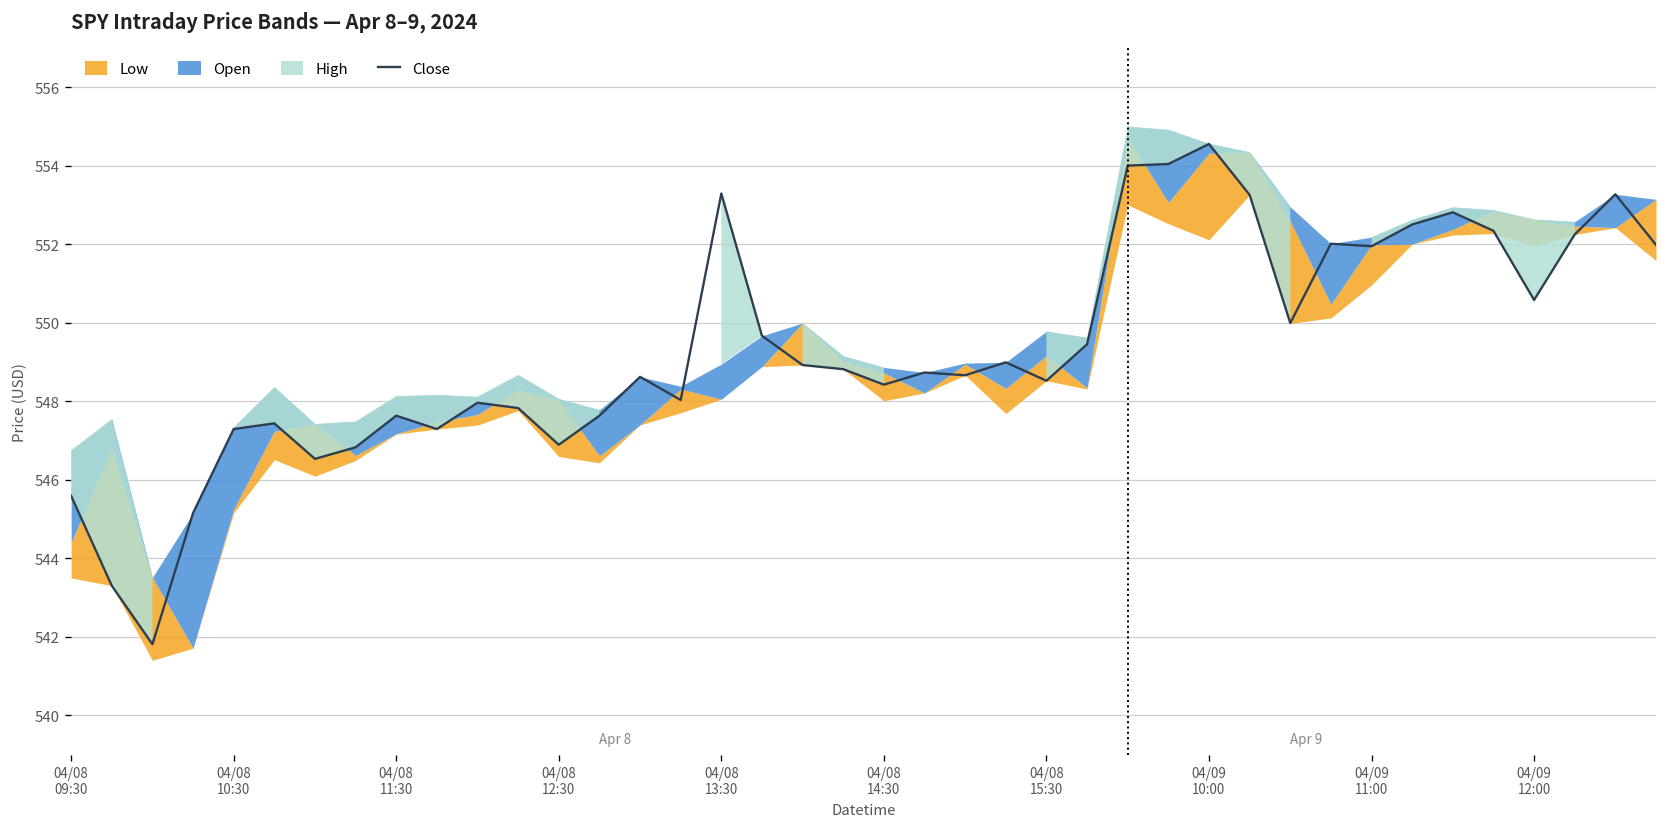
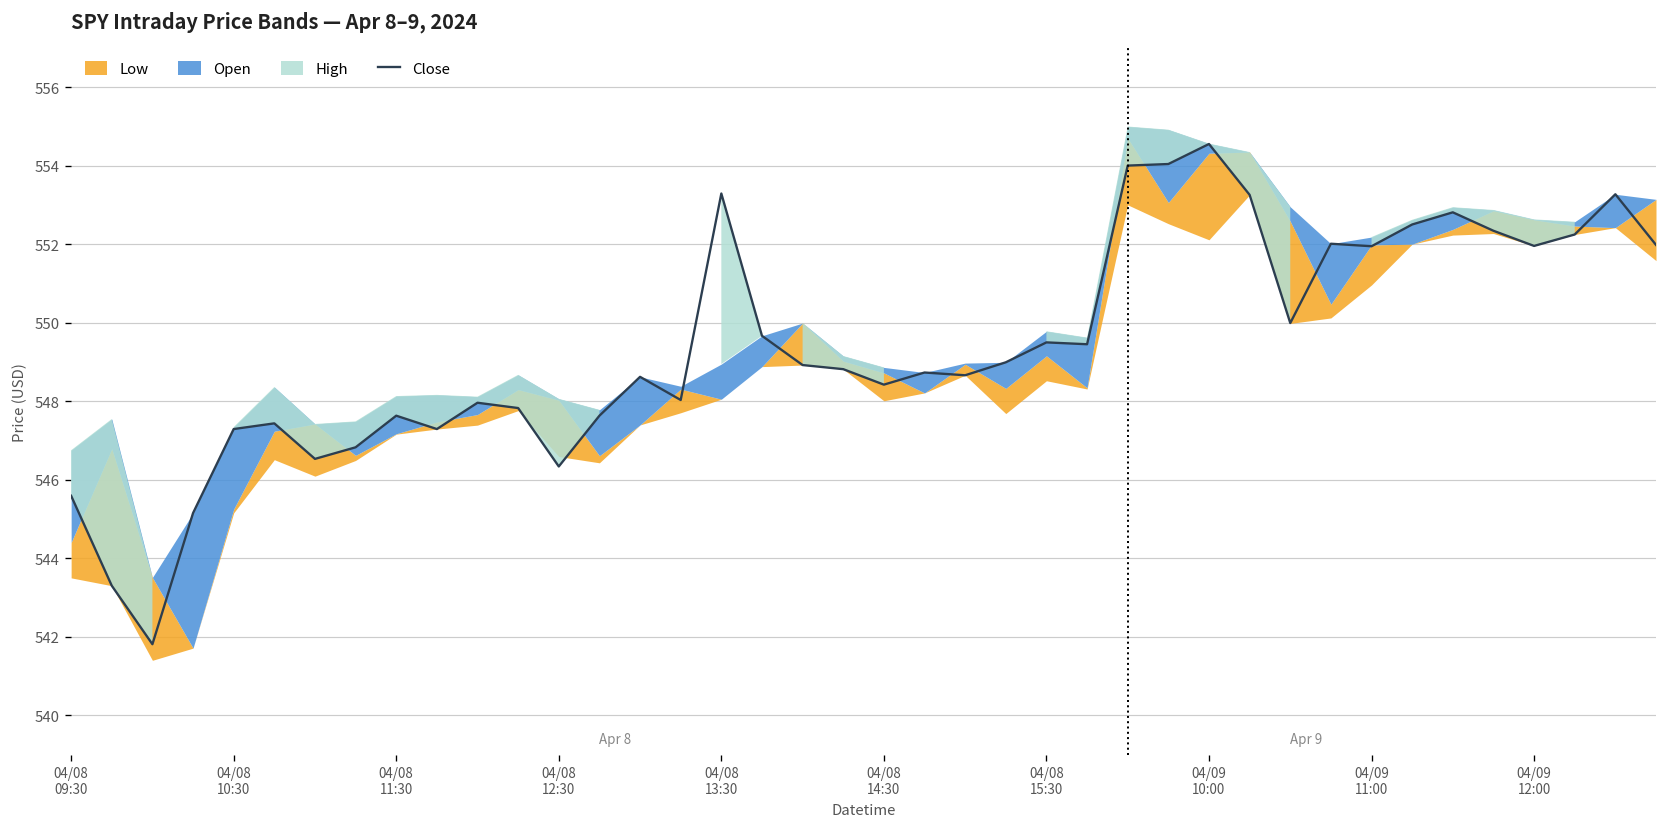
  {
    "Close": {
      "04/08 09:30": 545.6,
      "04/08 11:30": 547.6,
-     "04/08 12:30": 546.9,
+     "04/08 12:30": 546.3,
      "04/08 13:30": 553.3,
      "04/08 14:30": 548.4,
-     "04/08 15:30": 548.5,
-     "04/09 12:00": 550.6
+     "04/08 15:30": 549.5,
+     "04/09 12:00": 552.0
    }
  }
